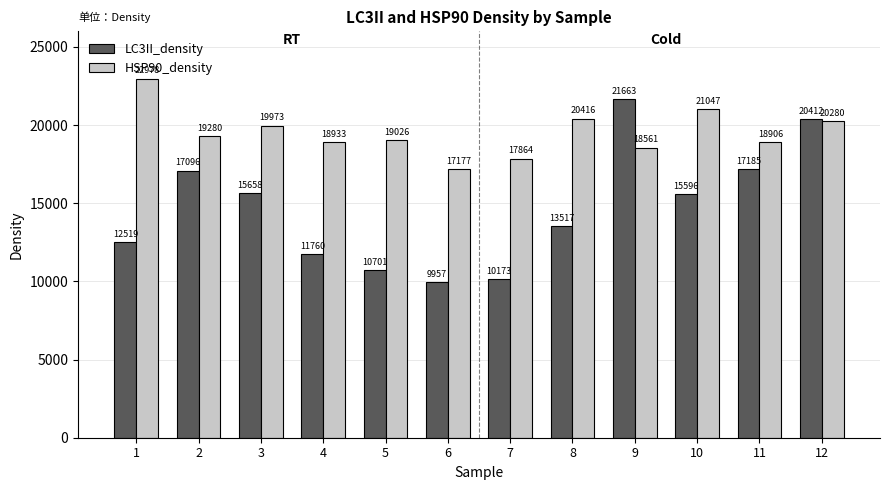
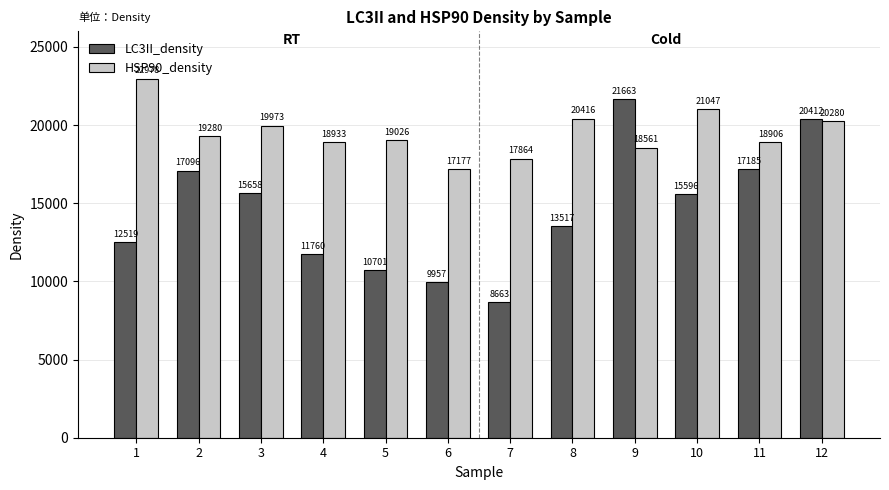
  {
    "LC3II_density": {
      "1": 12519,
      "2": 17096,
      "3": 15658,
      "4": 11760,
      "5": 10701,
      "6": 9957,
-     "7": 10173,
+     "7": 8663,
      "8": 13517,
      "9": 21663,
      "10": 15596,
      "11": 17185,
      "12": 20412
    },
    "HSP90_density": {
      "1": 22978,
      "2": 19280,
      "3": 19973,
      "4": 18933,
      "5": 19026,
      "6": 17177,
      "7": 17864,
      "8": 20416,
      "9": 18561,
      "10": 21047,
      "11": 18906,
      "12": 20280
    }
  }
